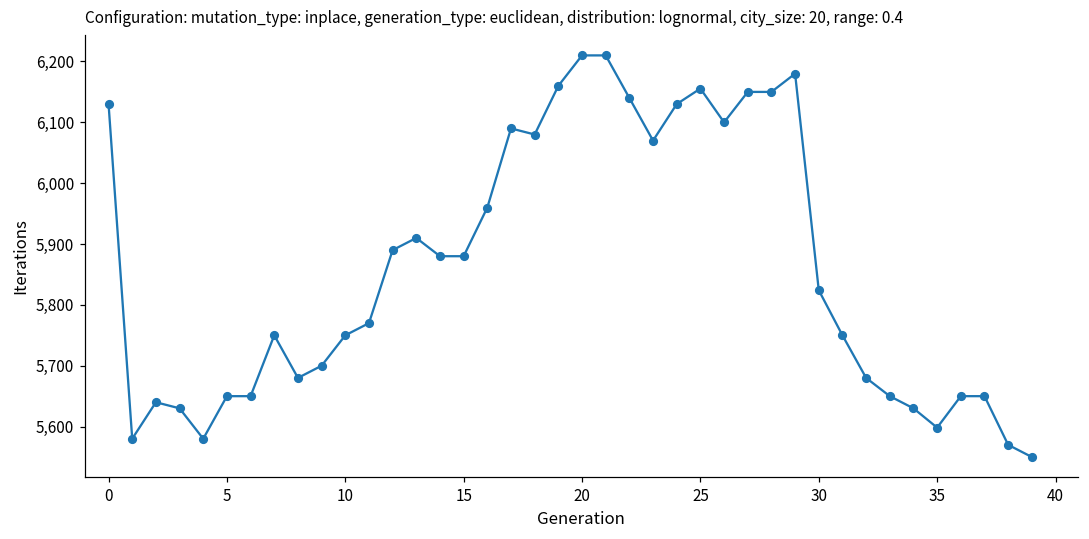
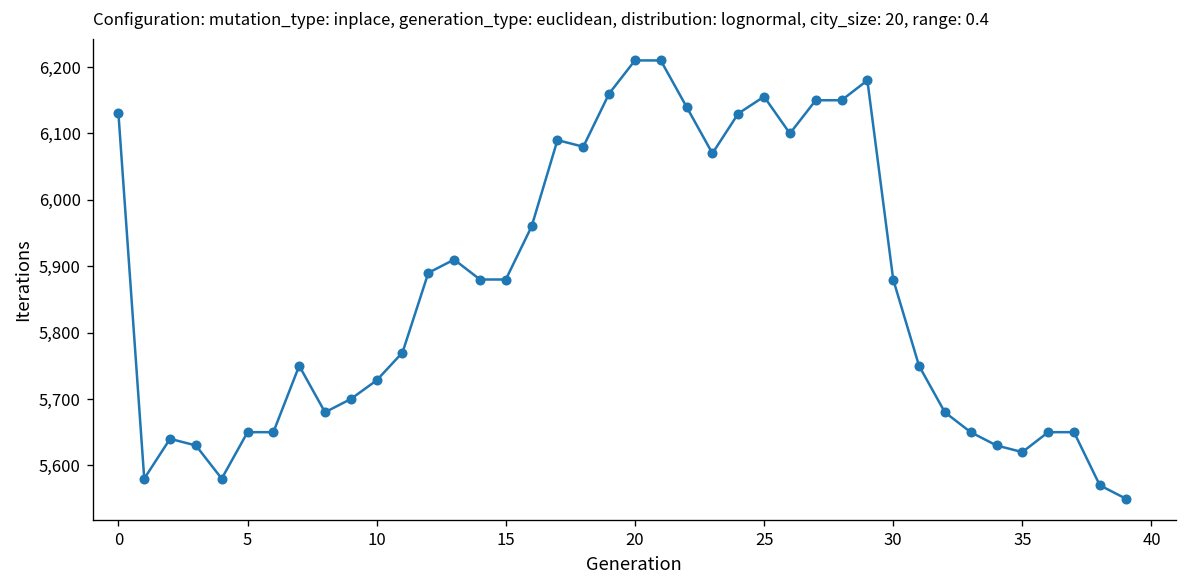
  {
    "0": "6,130",
    "5": "5,650",
-   "10": "5,750",
+   "10": "5,730",
    "15": "5,880",
    "20": "6,210",
    "25": "6,160",
-   "30": "5,820",
-   "35": "5,600"
+   "30": "5,880",
+   "35": "5,620"
  }
